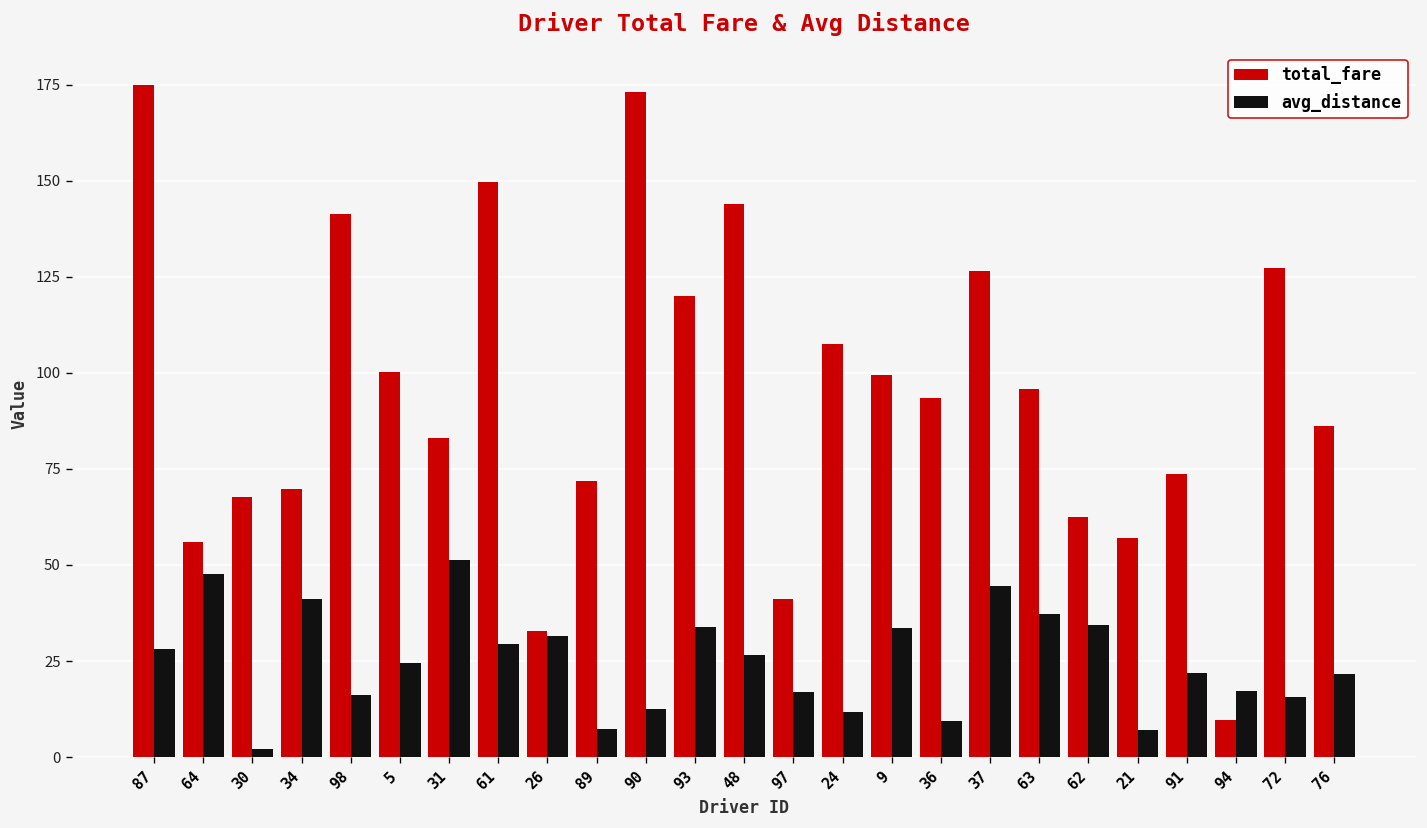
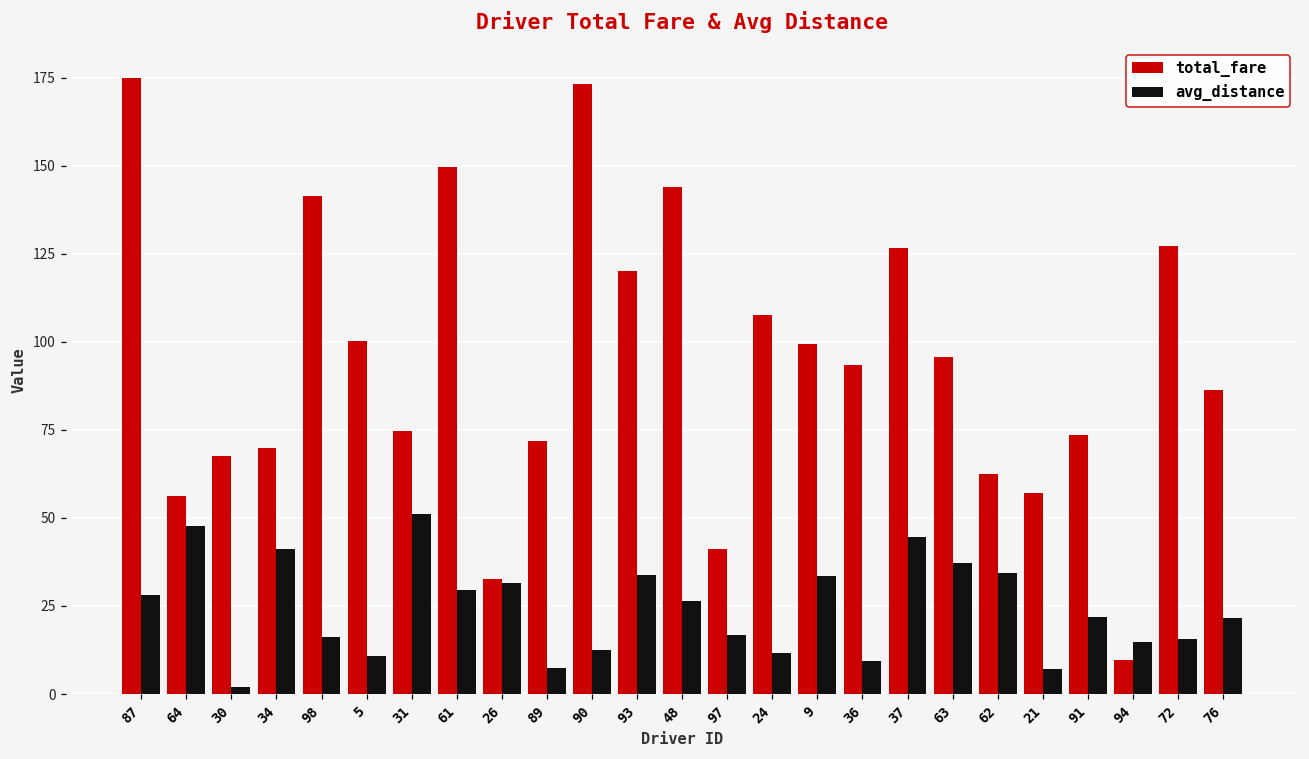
  {
    "total_fare": {
      "87": 175,
      "64": 56,
      "30": 68,
      "34": 70,
      "98": 141,
      "5": 100,
-     "31": 83,
+     "31": 75,
      "61": 150,
      "26": 33,
      "89": 72,
      "90": 173,
      "93": 120,
      "48": 144,
      "97": 41,
      "24": 108,
      "9": 99,
      "36": 93,
      "37": 126,
      "63": 96,
      "62": 63,
      "21": 57,
      "91": 74,
      "94": 10,
      "72": 127,
      "76": 86
    },
    "avg_distance": {
      "87": 28,
      "64": 48,
      "30": 2,
      "34": 41,
      "98": 16,
-     "5": 25,
+     "5": 11,
      "31": 51,
      "61": 30,
      "26": 32,
      "89": 7,
      "90": 13,
      "93": 34,
      "48": 26,
      "97": 17,
      "24": 12,
      "9": 34,
      "36": 10,
      "37": 45,
      "63": 37,
      "62": 34,
      "21": 7,
      "91": 22,
-     "94": 17,
+     "94": 15,
      "72": 16,
      "76": 22
    }
  }
